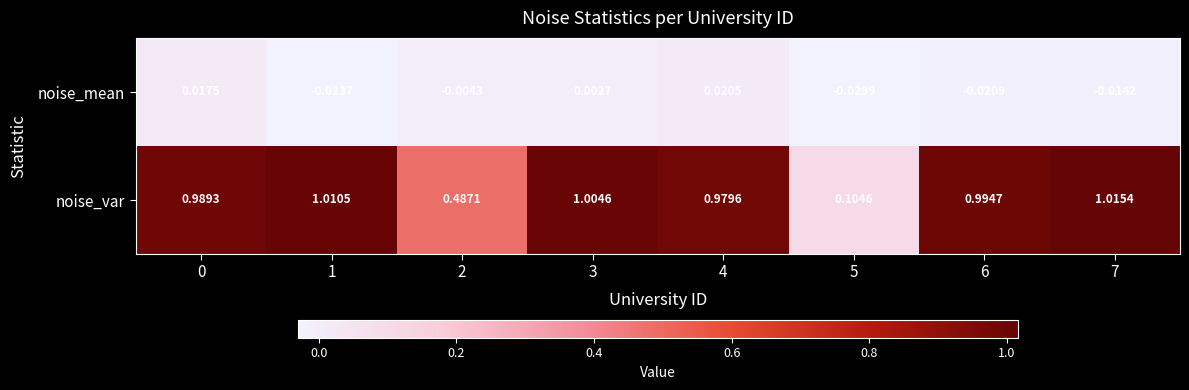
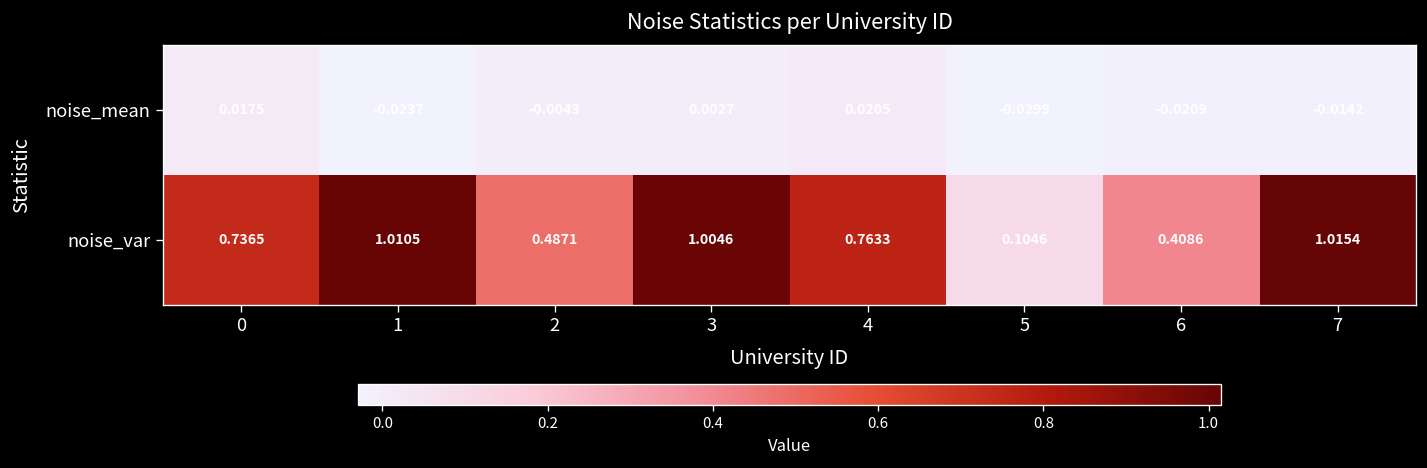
  {
    "noise_var": {
-     "0": 0.9893,
+     "0": 0.7365,
      "1": 1.0105,
      "2": 0.4871,
      "3": 1.0046,
-     "4": 0.9796,
-     "6": 0.9947,
+     "4": 0.7633,
+     "6": 0.4086,
      "7": 1.0154
    }
  }
